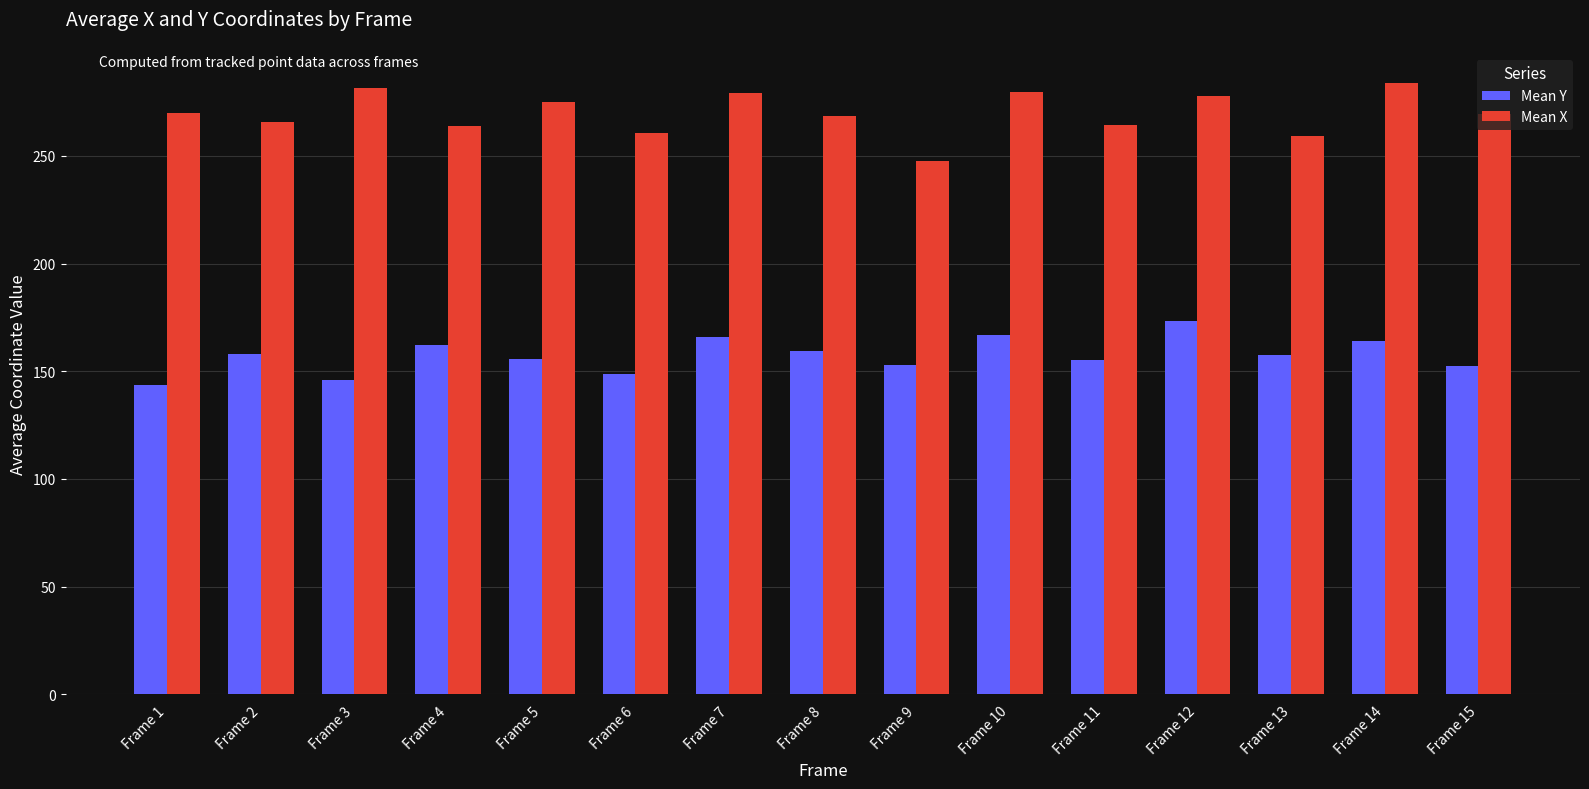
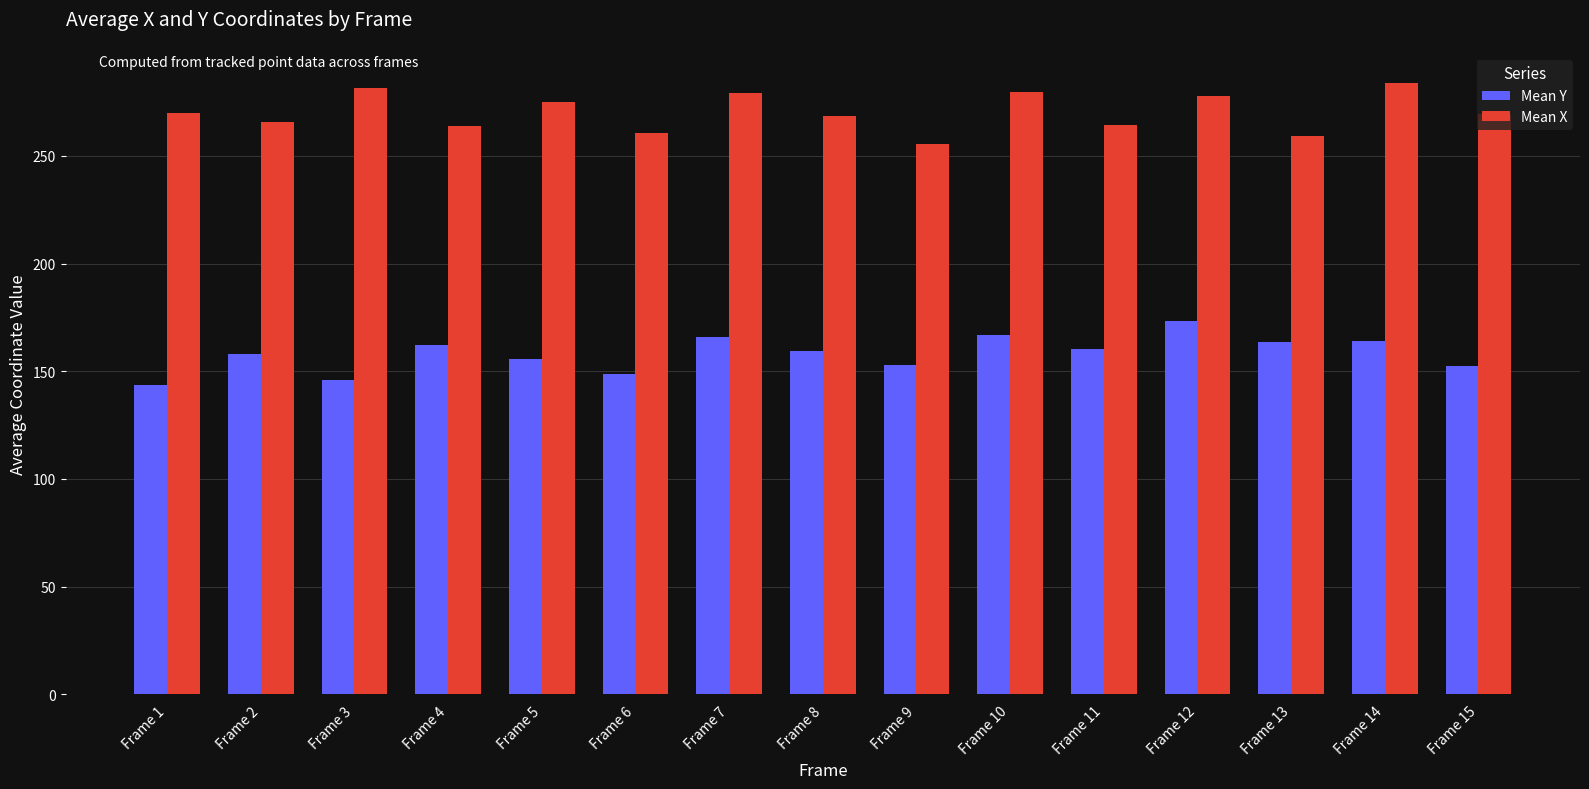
  {
    "Mean Y": {
      "Frame 1": 144,
      "Frame 2": 158,
      "Frame 3": 146,
      "Frame 4": 162,
      "Frame 5": 156,
      "Frame 6": 149,
      "Frame 7": 166,
      "Frame 8": 159,
      "Frame 9": 153,
      "Frame 10": 167,
-     "Frame 11": 155,
+     "Frame 11": 160,
      "Frame 12": 173,
-     "Frame 13": 158,
+     "Frame 13": 164,
      "Frame 14": 164,
      "Frame 15": 153
    },
    "Mean X": {
      "Frame 1": 270,
      "Frame 2": 266,
      "Frame 3": 281,
      "Frame 4": 264,
      "Frame 5": 275,
      "Frame 6": 261,
      "Frame 7": 279,
      "Frame 8": 269,
-     "Frame 9": 248,
+     "Frame 9": 255,
      "Frame 10": 280,
      "Frame 11": 264,
      "Frame 12": 278,
      "Frame 13": 259,
      "Frame 14": 284
    }
  }
